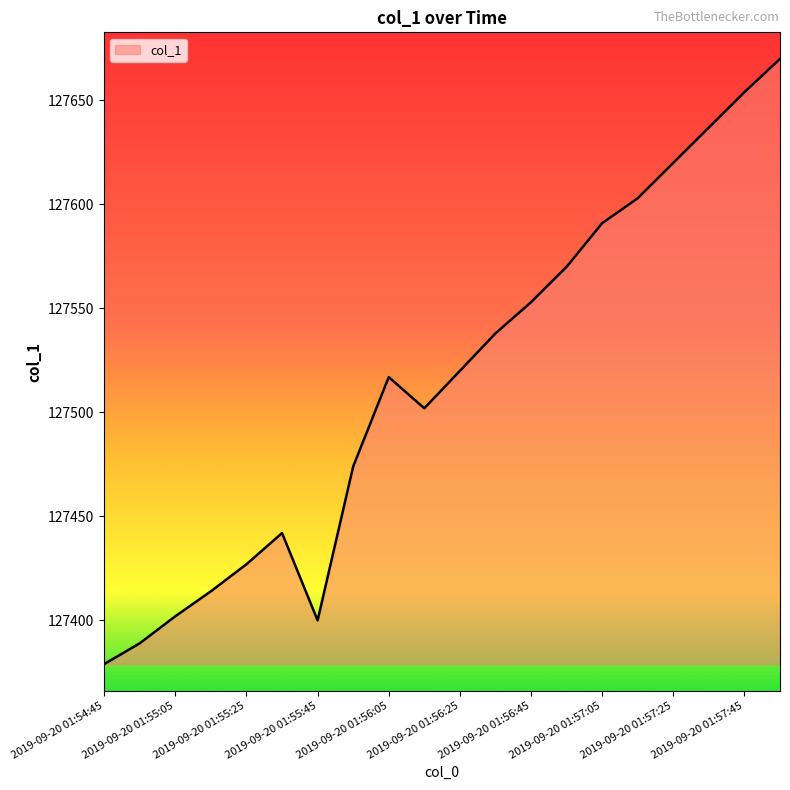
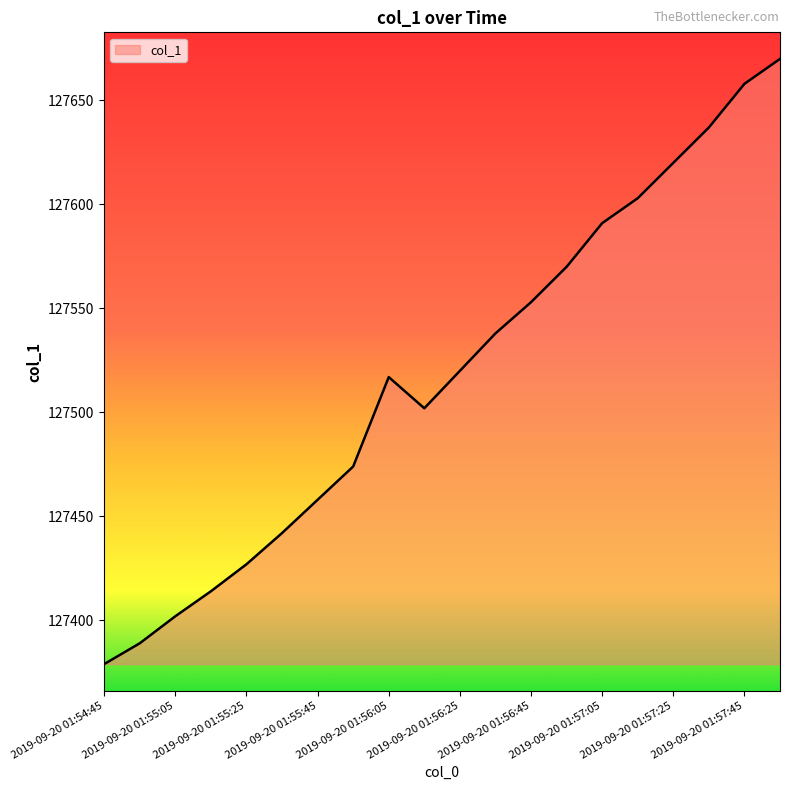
  {
    "2019-09-20 01:54:45": 127379,
    "2019-09-20 01:55:05": 127402,
    "2019-09-20 01:55:25": 127427,
-   "2019-09-20 01:55:45": 127400,
+   "2019-09-20 01:55:45": 127458,
    "2019-09-20 01:56:05": 127517,
    "2019-09-20 01:56:25": 127520,
    "2019-09-20 01:56:45": 127553,
    "2019-09-20 01:57:05": 127591,
    "2019-09-20 01:57:25": 127620,
-   "2019-09-20 01:57:45": 127654
+   "2019-09-20 01:57:45": 127658
  }
